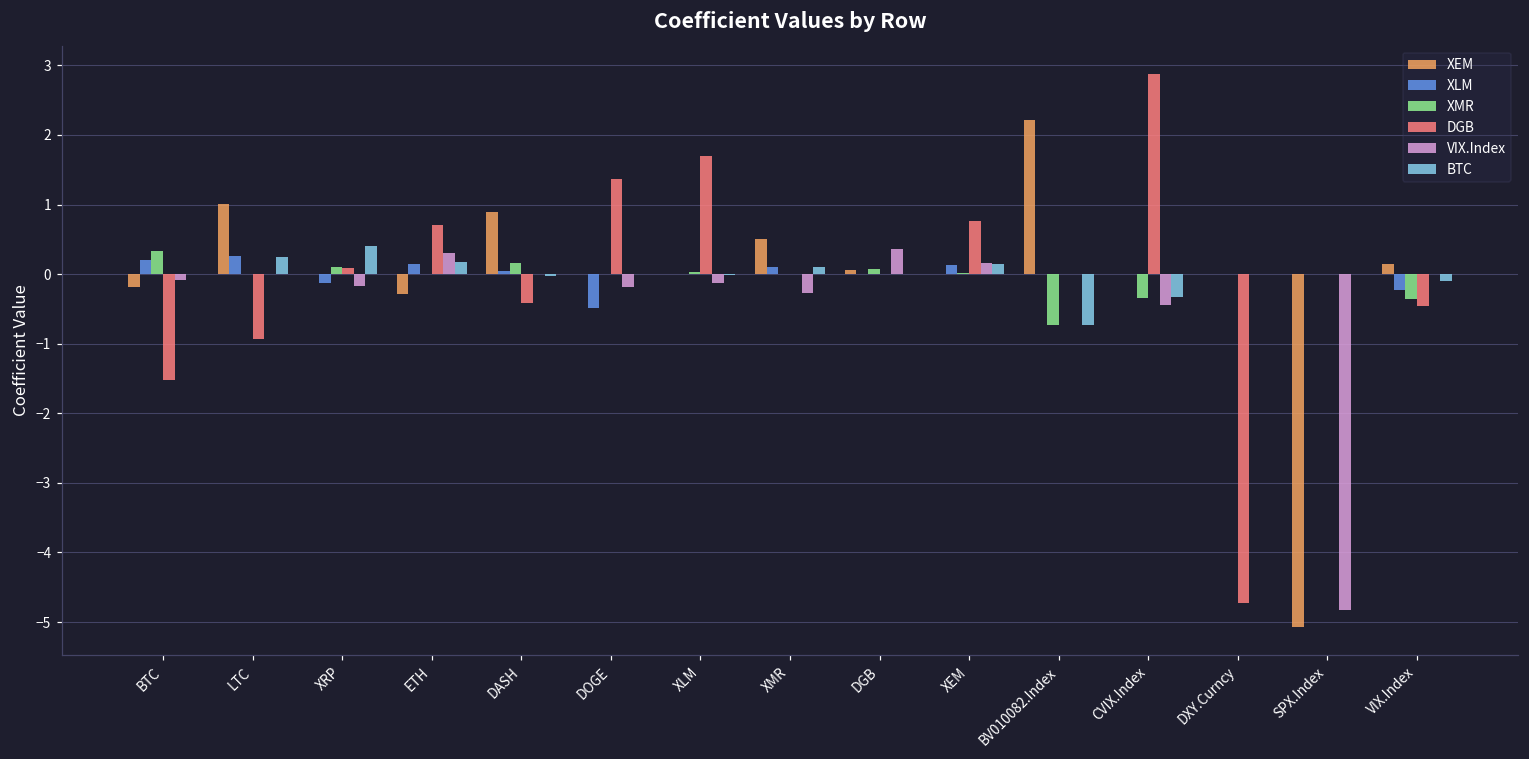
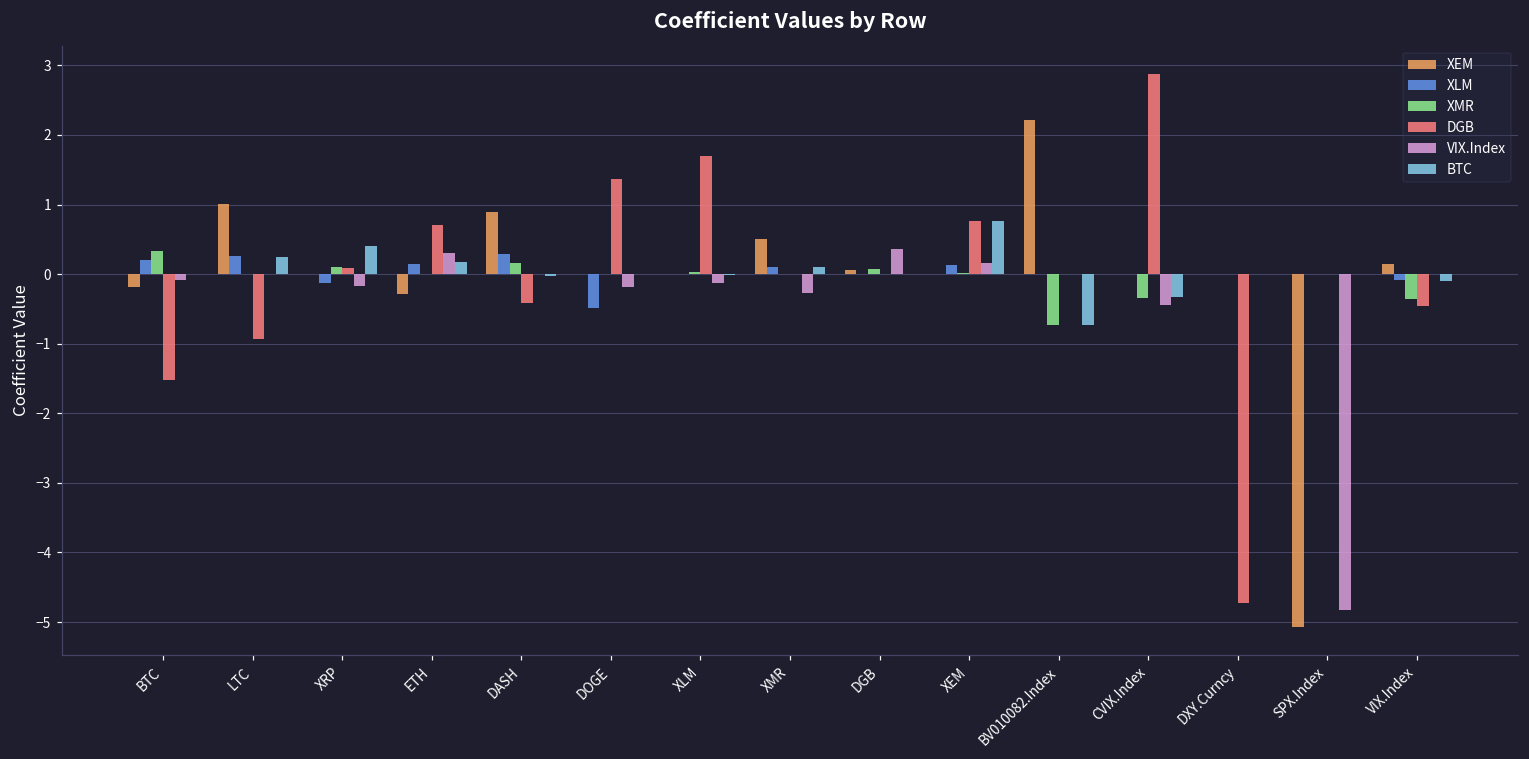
  {
    "XLM": {
      "BTC": 0.2,
      "LTC": 0.3,
      "XRP": -0.1,
      "ETH": 0.1,
-     "DASH": 0.0,
+     "DASH": 0.3,
      "DOGE": -0.5,
      "XLM": 0.0,
      "XMR": 0.1,
      "XEM": 0.1,
      "BV010082.Index": 0.0,
      "CVIX.Index": 0.0,
      "DXY.Curncy": 0.0,
      "SPX.Index": 0.0,
-     "VIX.Index": -0.2
+     "VIX.Index": -0.1
    },
    "XMR": {
      "BTC": 0.3,
      "LTC": 0.0,
      "XRP": 0.1,
      "ETH": 0.0,
      "DASH": 0.2,
      "DOGE": 0.0,
      "XMR": 0.0,
      "DGB": 0.1,
      "BV010082.Index": -0.7,
      "CVIX.Index": -0.3,
      "DXY.Curncy": 0.0,
      "SPX.Index": 0.0,
      "VIX.Index": -0.4
    },
    "VIX.Index": {
      "BTC": -0.1,
      "LTC": 0.0,
      "XRP": -0.2,
      "ETH": 0.3,
      "DASH": 0.0,
      "DOGE": -0.2,
      "XLM": -0.1,
      "XMR": -0.3,
      "DGB": 0.4,
      "XEM": 0.2,
      "BV010082.Index": 0.0,
      "CVIX.Index": -0.4,
      "DXY.Curncy": 0.0,
      "SPX.Index": -4.8,
      "VIX.Index": 0.0
    },
    "BTC": {
      "BTC": 0.0,
      "LTC": 0.2,
      "XRP": 0.4,
      "ETH": 0.2,
      "XMR": 0.1,
      "DGB": 0.0,
-     "XEM": 0.2,
+     "XEM": 0.8,
      "BV010082.Index": -0.7,
      "CVIX.Index": -0.3,
      "DXY.Curncy": 0.0,
      "SPX.Index": 0.0,
      "VIX.Index": -0.1
    }
  }
